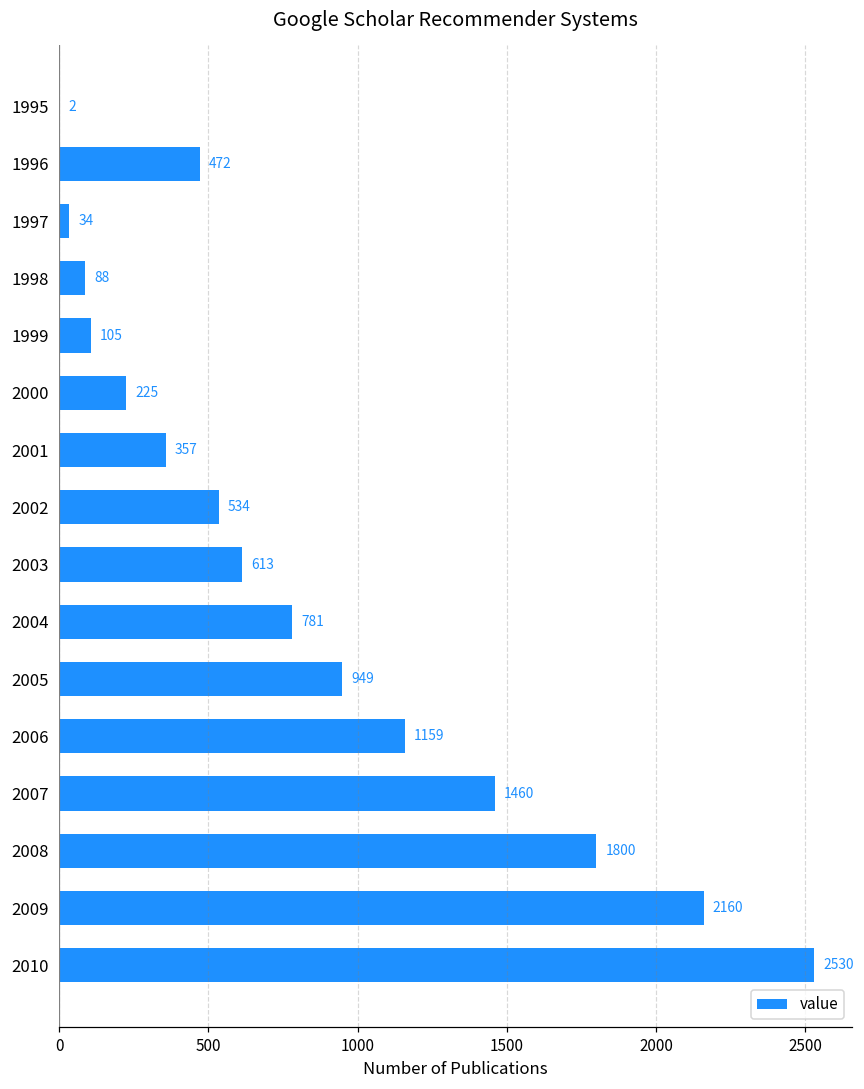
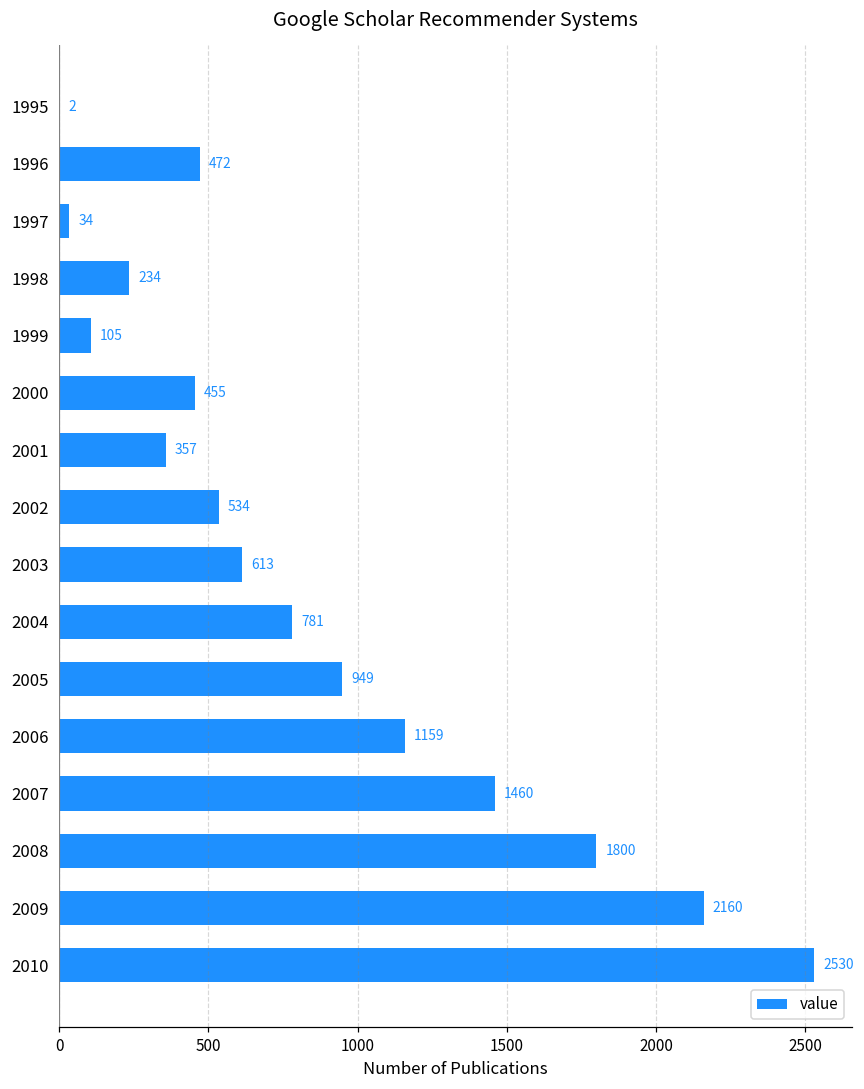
  {
    "1995": 2,
    "1996": 472,
    "1997": 34,
-   "1998": 88,
+   "1998": 234,
    "1999": 105,
-   "2000": 225,
+   "2000": 455,
    "2001": 357,
    "2002": 534,
    "2003": 613,
    "2004": 781,
    "2005": 949,
    "2006": 1159,
    "2007": 1460,
    "2008": 1800,
    "2009": 2160,
    "2010": 2530
  }
